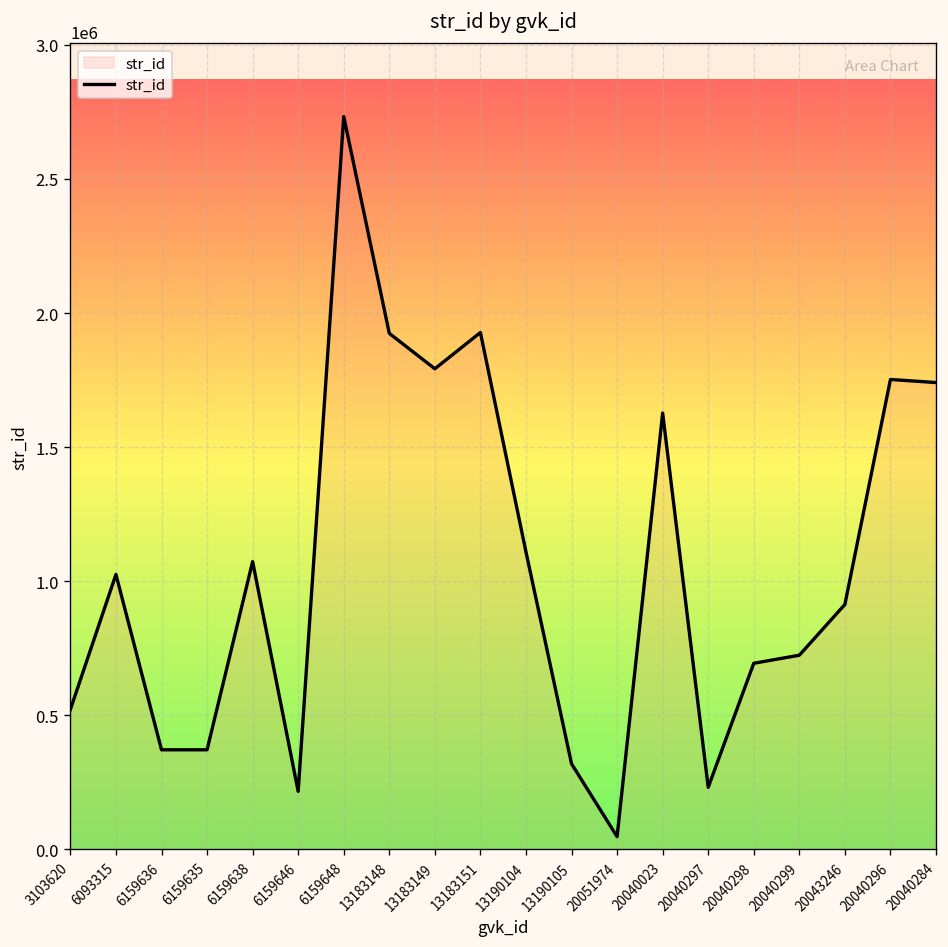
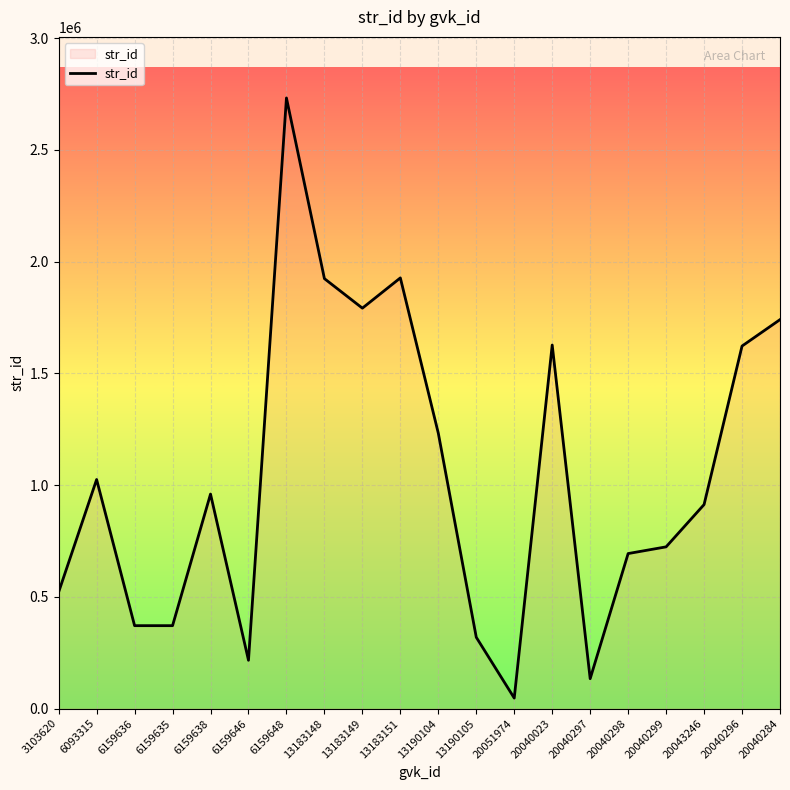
  {
    "3103620": 520000,
    "6093315": 1030000,
    "6159636": 370000,
    "6159635": 370000,
-   "6159638": 1070000,
+   "6159638": 960000,
    "6159646": 220000,
    "6159648": 2730000,
    "13183148": 1920000,
    "13183149": 1790000,
    "13183151": 1930000,
-   "13190104": 1110000,
+   "13190104": 1230000,
    "13190105": 320000,
    "20051974": 50000,
    "20040023": 1630000,
-   "20040297": 230000,
+   "20040297": 130000,
    "20040298": 690000,
    "20040299": 720000,
    "20043246": 910000,
-   "20040296": 1750000,
+   "20040296": 1620000,
    "20040284": 1740000
  }
